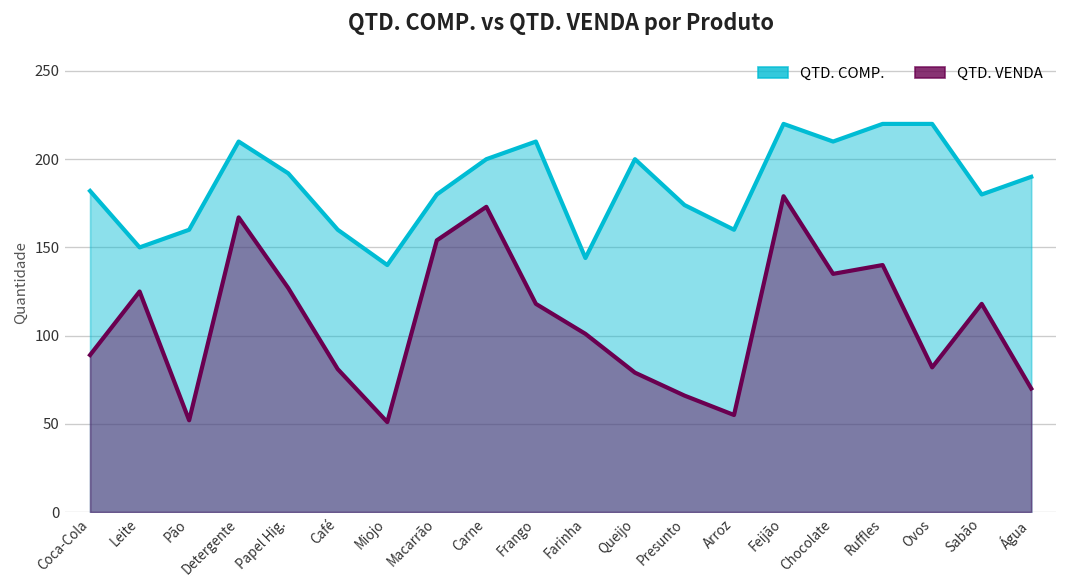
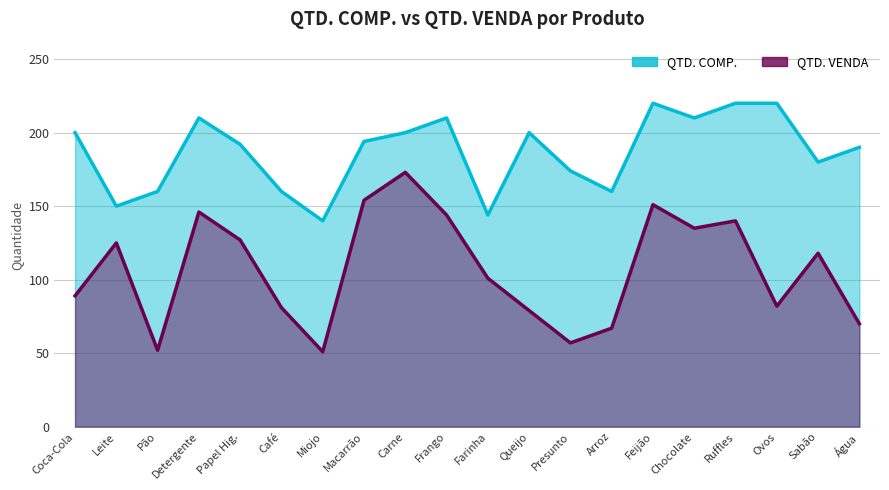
  {
    "QTD. COMP.": {
-     "Coca-Cola": 182,
+     "Coca-Cola": 200,
      "Leite": 150,
      "Pão": 160,
      "Detergente": 210,
      "Papel Hig.": 192,
      "Café": 160,
      "Miojo": 140,
-     "Macarrão": 180,
+     "Macarrão": 194,
      "Carne": 200,
      "Frango": 210,
      "Farinha": 144,
      "Queijo": 200,
      "Presunto": 174,
      "Arroz": 160,
      "Feijão": 220,
      "Chocolate": 210,
      "Ruffles": 220,
      "Ovos": 220,
      "Sabão": 180,
      "Água": 190
    },
    "QTD. VENDA": {
      "Coca-Cola": 89,
      "Leite": 125,
      "Pão": 52,
-     "Detergente": 167,
+     "Detergente": 146,
      "Papel Hig.": 127,
      "Café": 81,
      "Miojo": 51,
      "Macarrão": 154,
      "Carne": 173,
-     "Frango": 118,
+     "Frango": 144,
      "Farinha": 101,
      "Queijo": 79,
-     "Presunto": 66,
-     "Arroz": 55,
-     "Feijão": 179,
+     "Presunto": 57,
+     "Arroz": 67,
+     "Feijão": 151,
      "Chocolate": 135,
      "Ruffles": 140,
      "Ovos": 82,
      "Sabão": 118,
      "Água": 70
    }
  }
